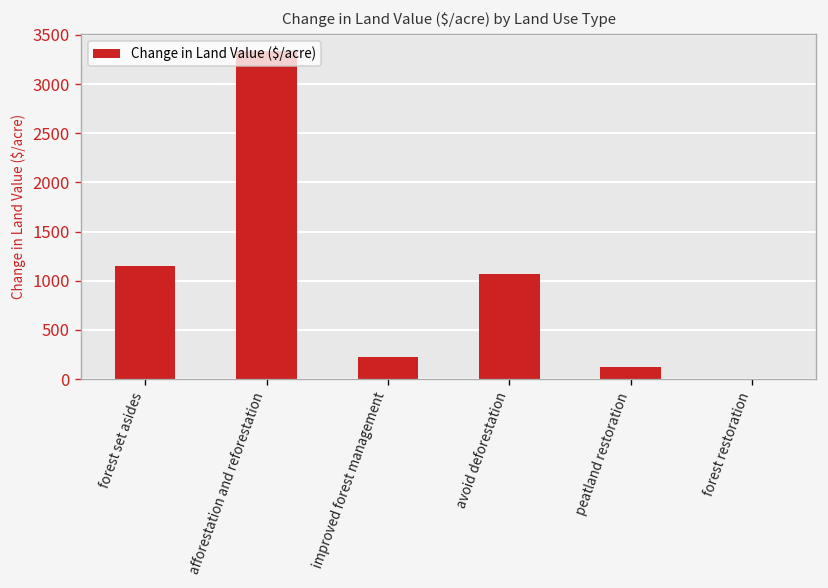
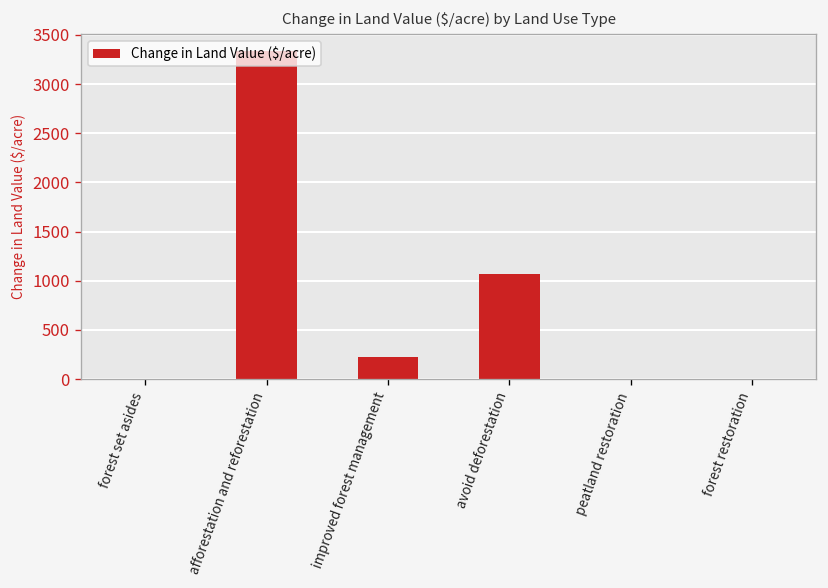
  {
-   "forest set asides": 1100,
+   "forest set asides": 0,
    "improved forest management": 200,
    "avoid deforestation": 1100,
-   "peatland restoration": 100,
+   "peatland restoration": 0,
    "forest restoration": 0
  }
